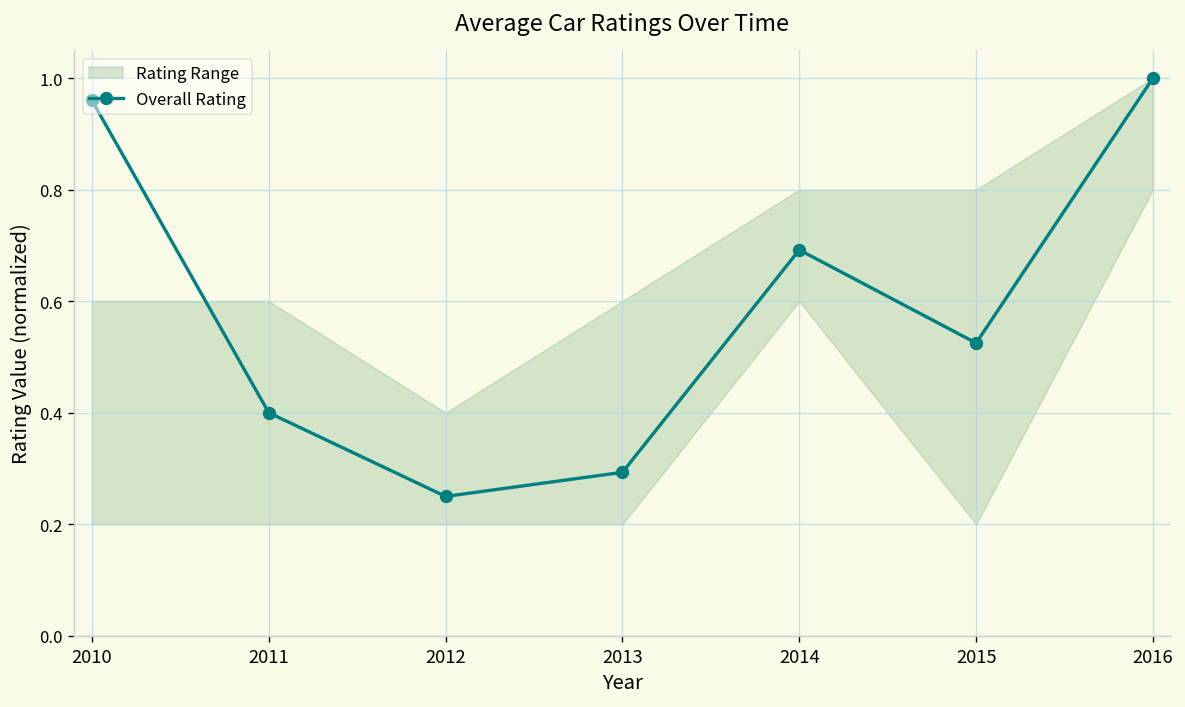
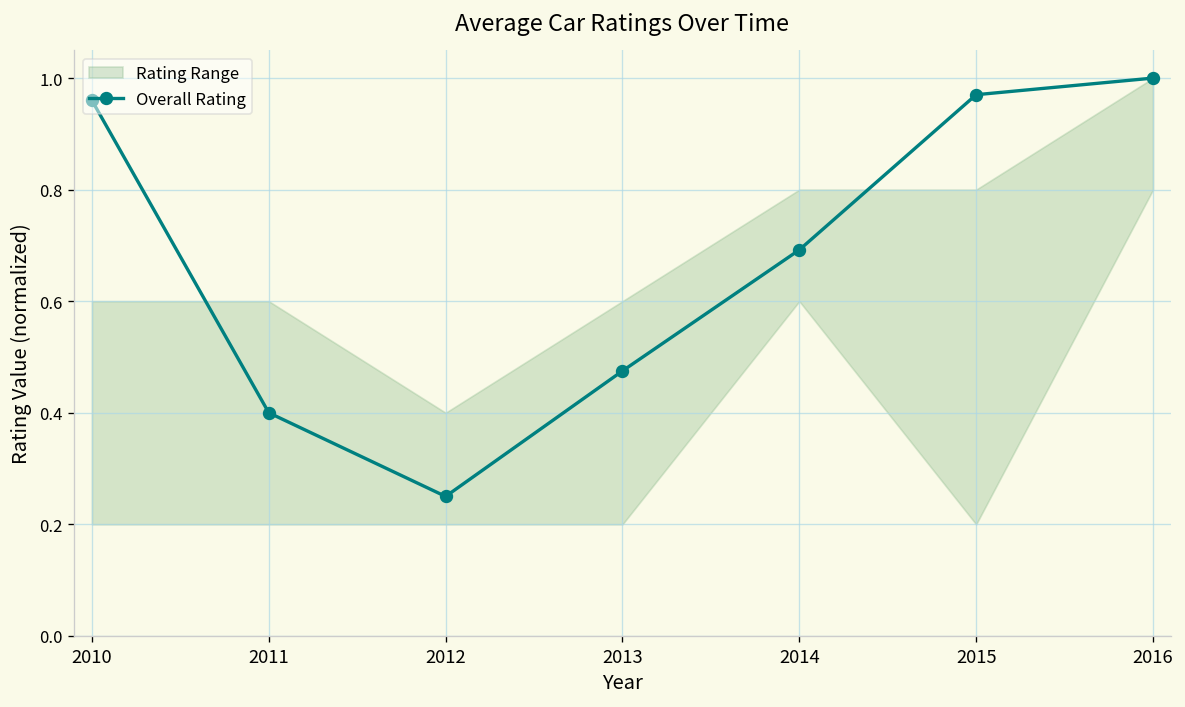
  {
    "Overall Rating": {
      "2011": 0.40,
      "2012": 0.25,
-     "2013": 0.29,
+     "2013": 0.48,
      "2014": 0.69,
-     "2015": 0.53
+     "2015": 0.97
    }
  }
